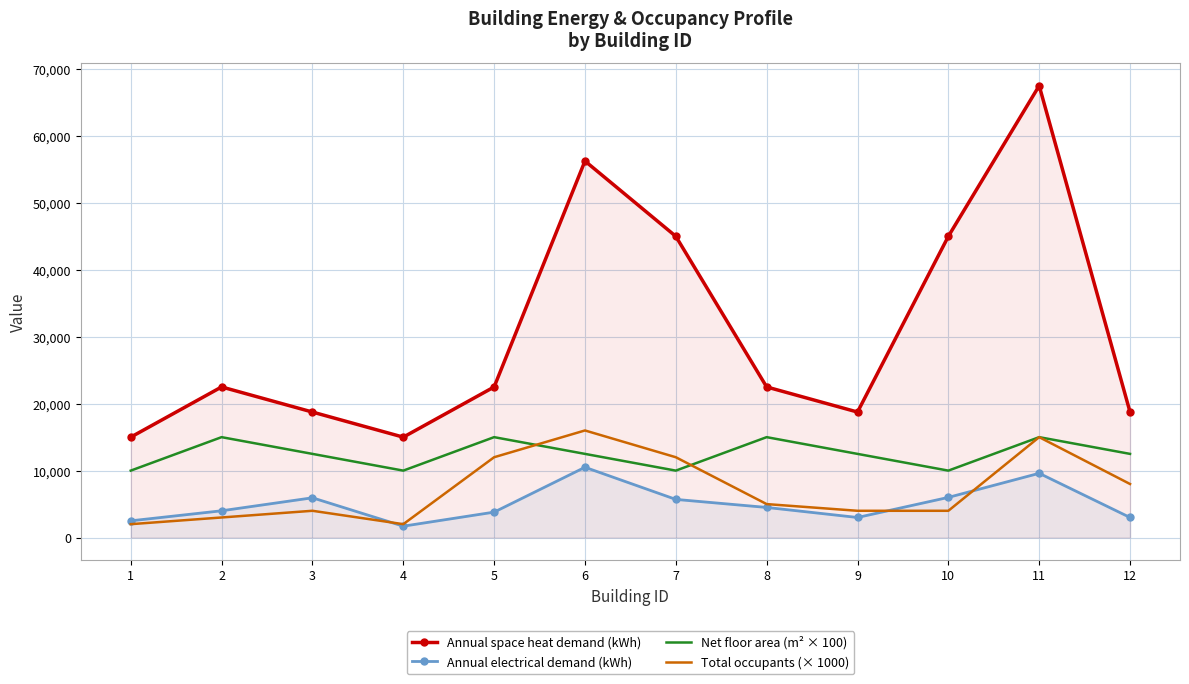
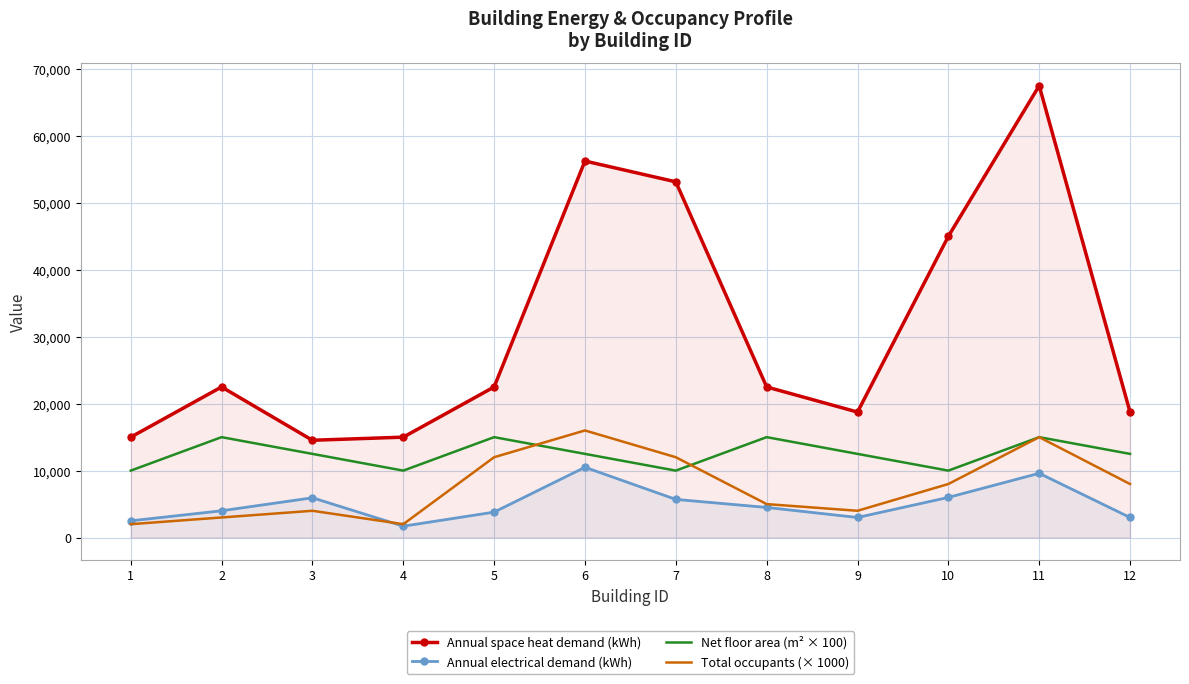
  {
    "Annual space heat demand (kWh)": {
      "1": "15,000",
      "2": "23,000",
-     "3": "19,000",
+     "3": "15,000",
      "4": "15,000",
      "5": "23,000",
      "6": "56,000",
-     "7": "45,000",
+     "7": "53,000",
      "8": "23,000",
      "9": "19,000",
      "10": "45,000",
      "11": "68,000",
      "12": "19,000"
    },
    "Annual electrical demand (kWh)": {
      "1": "3,000",
      "2": "4,000",
      "3": "6,000",
      "5": "4,000",
      "6": "11,000",
      "7": "6,000",
      "8": "5,000",
      "9": "3,000",
      "10": "6,000",
      "11": "10,000",
      "12": "3,000"
    },
    "Net floor area (m² × 100)": {
      "1": "10,000",
      "2": "15,000",
      "3": "13,000",
      "4": "10,000",
      "5": "15,000",
      "6": "13,000",
      "7": "10,000",
      "8": "15,000",
      "9": "13,000",
      "10": "10,000",
      "12": "13,000"
    },
    "Total occupants (× 1000)": {
      "1": "2,000",
      "2": "3,000",
      "3": "4,000",
      "5": "12,000",
      "6": "16,000",
      "7": "12,000",
      "8": "5,000",
      "9": "4,000",
-     "10": "4,000",
+     "10": "8,000",
      "12": "8,000"
    }
  }
